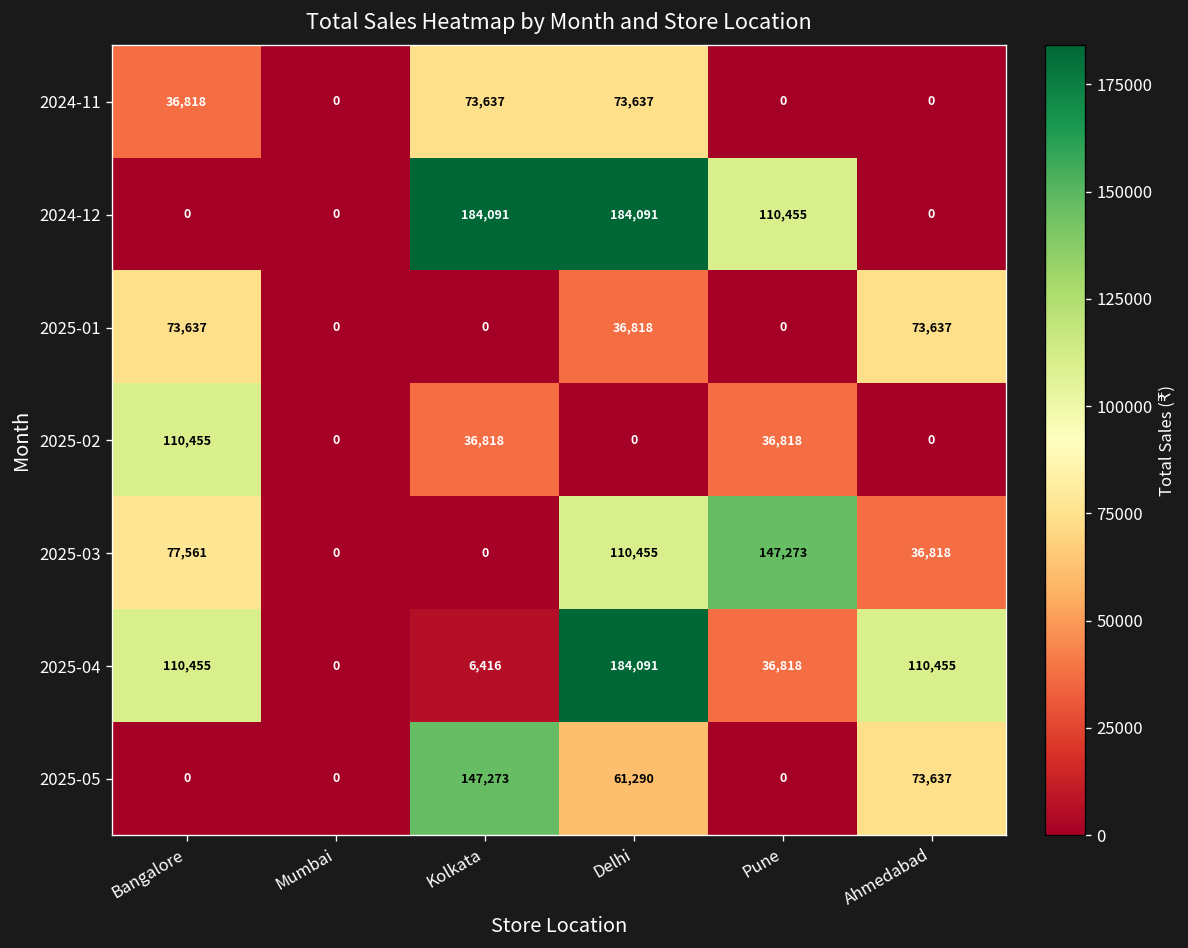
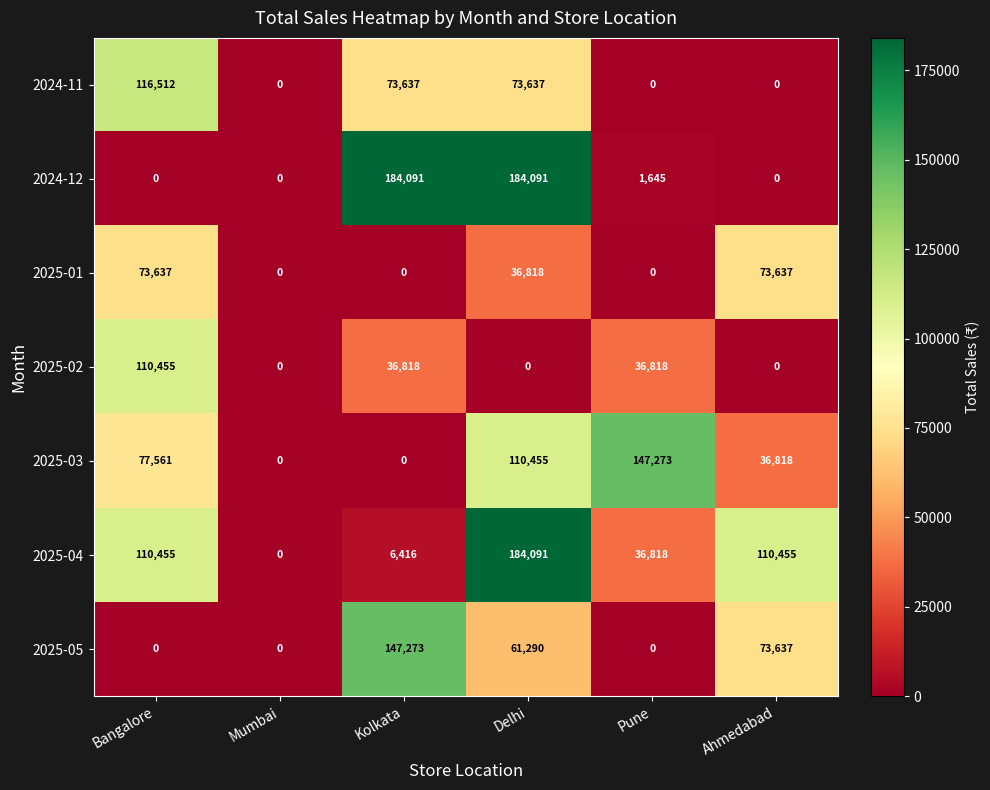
  {
    "2024-11": {
-     "Bangalore": "36,818",
+     "Bangalore": "116,512",
      "Mumbai": "0",
      "Kolkata": "73,637",
      "Delhi": "73,637",
      "Pune": "0",
      "Ahmedabad": "0"
    },
    "2024-12": {
      "Bangalore": "0",
      "Mumbai": "0",
      "Kolkata": "184,091",
      "Delhi": "184,091",
-     "Pune": "110,455",
+     "Pune": "1,645",
      "Ahmedabad": "0"
    },
    "2025-01": {
      "Bangalore": "73,637",
      "Mumbai": "0",
      "Kolkata": "0",
      "Delhi": "36,818",
      "Pune": "0",
      "Ahmedabad": "73,637"
    },
    "2025-02": {
      "Bangalore": "110,455",
      "Mumbai": "0",
      "Kolkata": "36,818",
      "Delhi": "0",
      "Pune": "36,818",
      "Ahmedabad": "0"
    },
    "2025-03": {
      "Bangalore": "77,561",
      "Mumbai": "0",
      "Kolkata": "0",
      "Delhi": "110,455",
      "Pune": "147,273",
      "Ahmedabad": "36,818"
    },
    "2025-04": {
      "Bangalore": "110,455",
      "Mumbai": "0",
      "Kolkata": "6,416",
      "Delhi": "184,091",
      "Pune": "36,818",
      "Ahmedabad": "110,455"
    },
    "2025-05": {
      "Bangalore": "0",
      "Mumbai": "0",
      "Kolkata": "147,273",
      "Delhi": "61,290",
      "Pune": "0",
      "Ahmedabad": "73,637"
    }
  }
